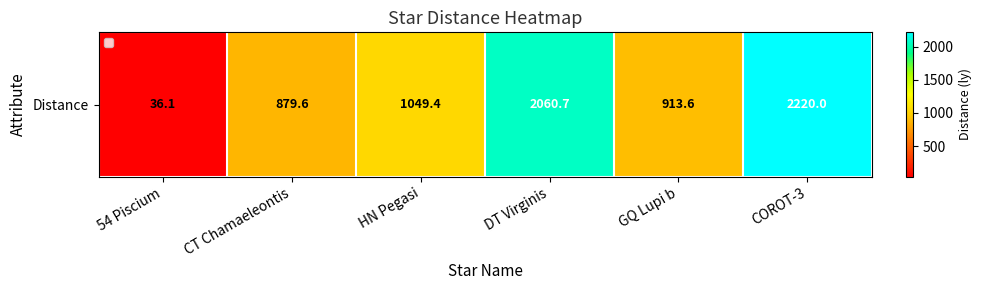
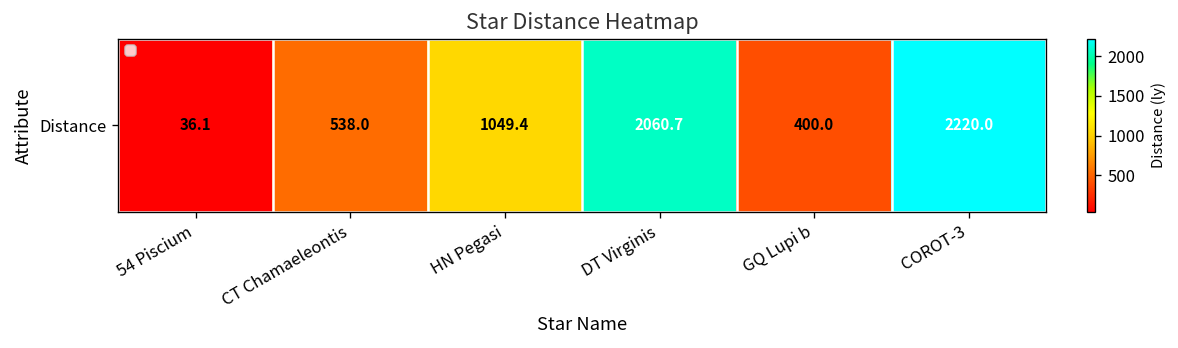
  {
    "Distance": {
      "54 Piscium": 36.1,
-     "CT Chamaeleontis": 879.6,
+     "CT Chamaeleontis": 538.0,
      "HN Pegasi": 1049.4,
      "DT Virginis": 2060.7,
-     "GQ Lupi b": 913.6,
+     "GQ Lupi b": 400.0,
      "COROT-3": 2220.0
    }
  }
